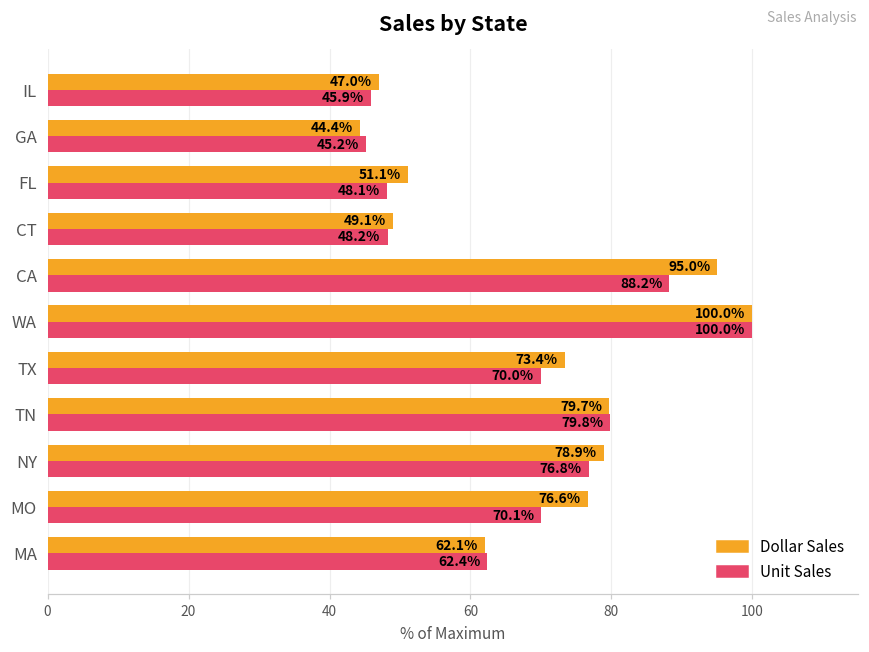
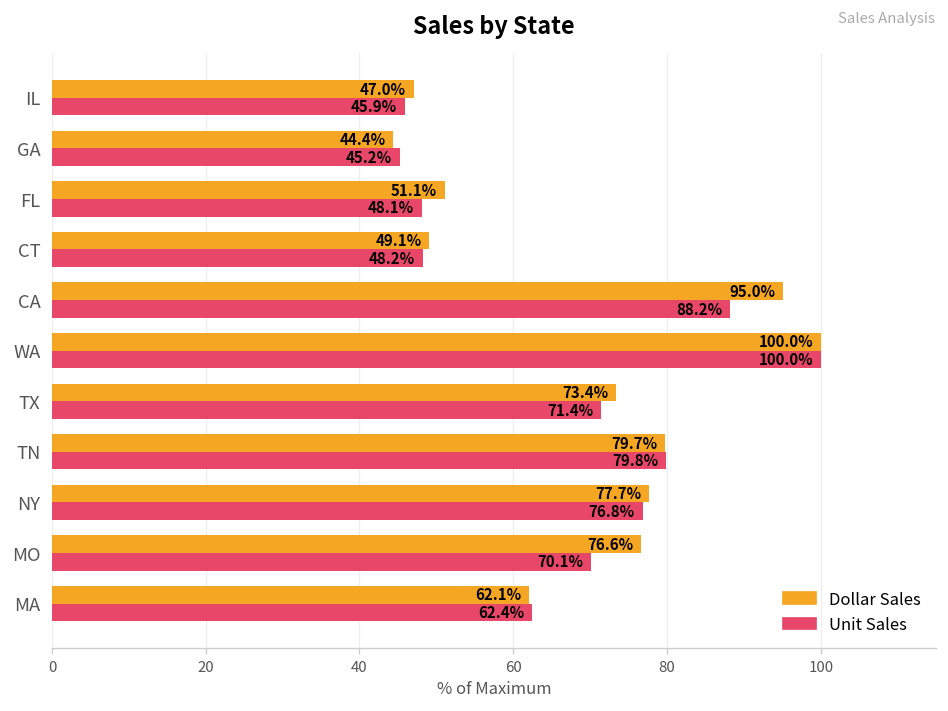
  {
    "Dollar Sales": {
      "IL": "47.0%",
      "GA": "44.4%",
      "FL": "51.1%",
      "CT": "49.1%",
      "CA": "95.0%",
      "WA": "100.0%",
      "TX": "73.4%",
      "TN": "79.7%",
-     "NY": "78.9%",
+     "NY": "77.7%",
      "MO": "76.6%",
      "MA": "62.1%"
    },
    "Unit Sales": {
      "IL": "45.9%",
      "GA": "45.2%",
      "FL": "48.1%",
      "CT": "48.2%",
      "CA": "88.2%",
      "WA": "100.0%",
-     "TX": "70.0%",
+     "TX": "71.4%",
      "TN": "79.8%",
      "NY": "76.8%",
      "MO": "70.1%",
      "MA": "62.4%"
    }
  }
